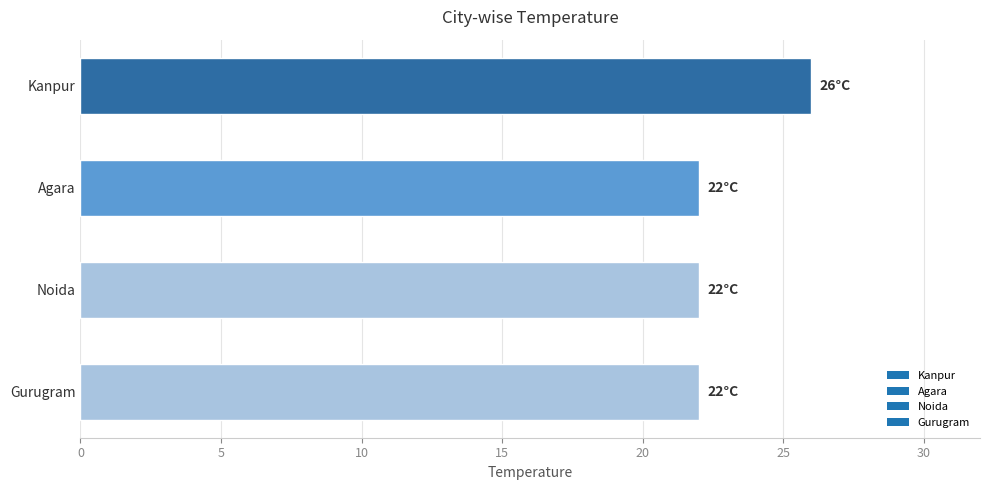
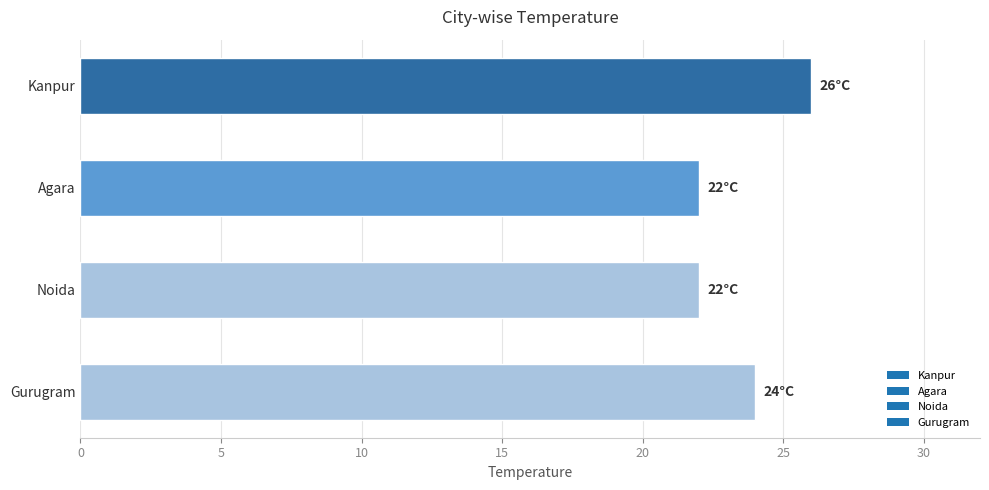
  {
    "Kanpur": "26°C",
    "Agara": "22°C",
    "Noida": "22°C",
-   "Gurugram": "22°C"
+   "Gurugram": "24°C"
  }
